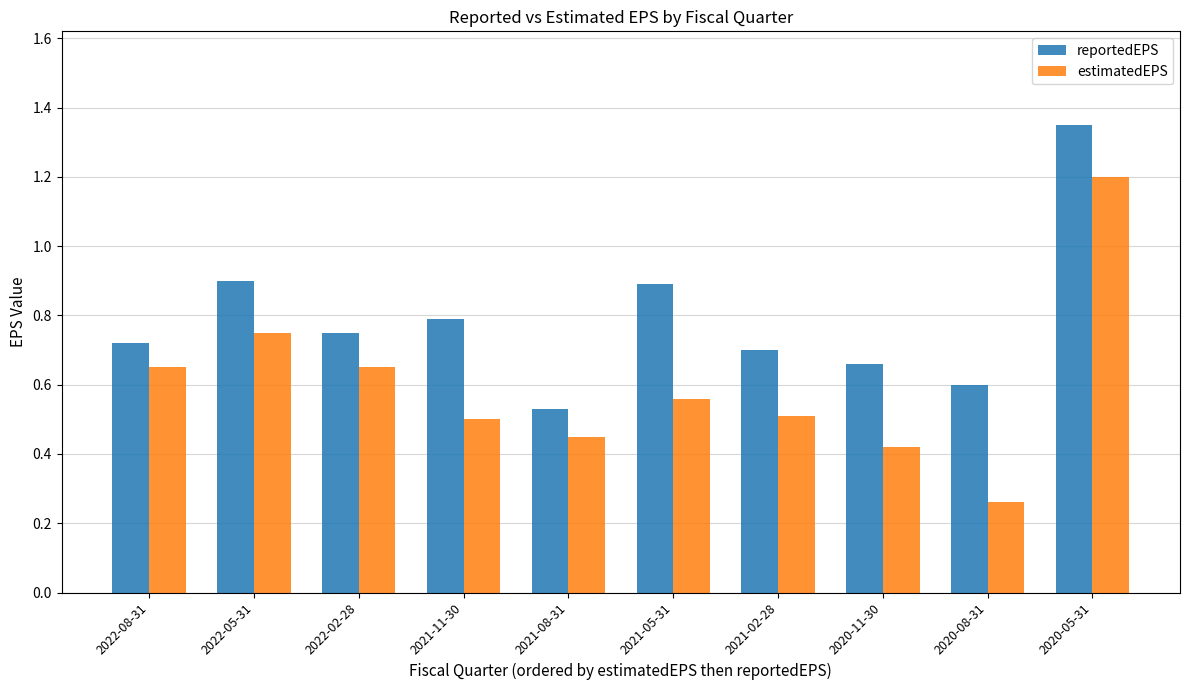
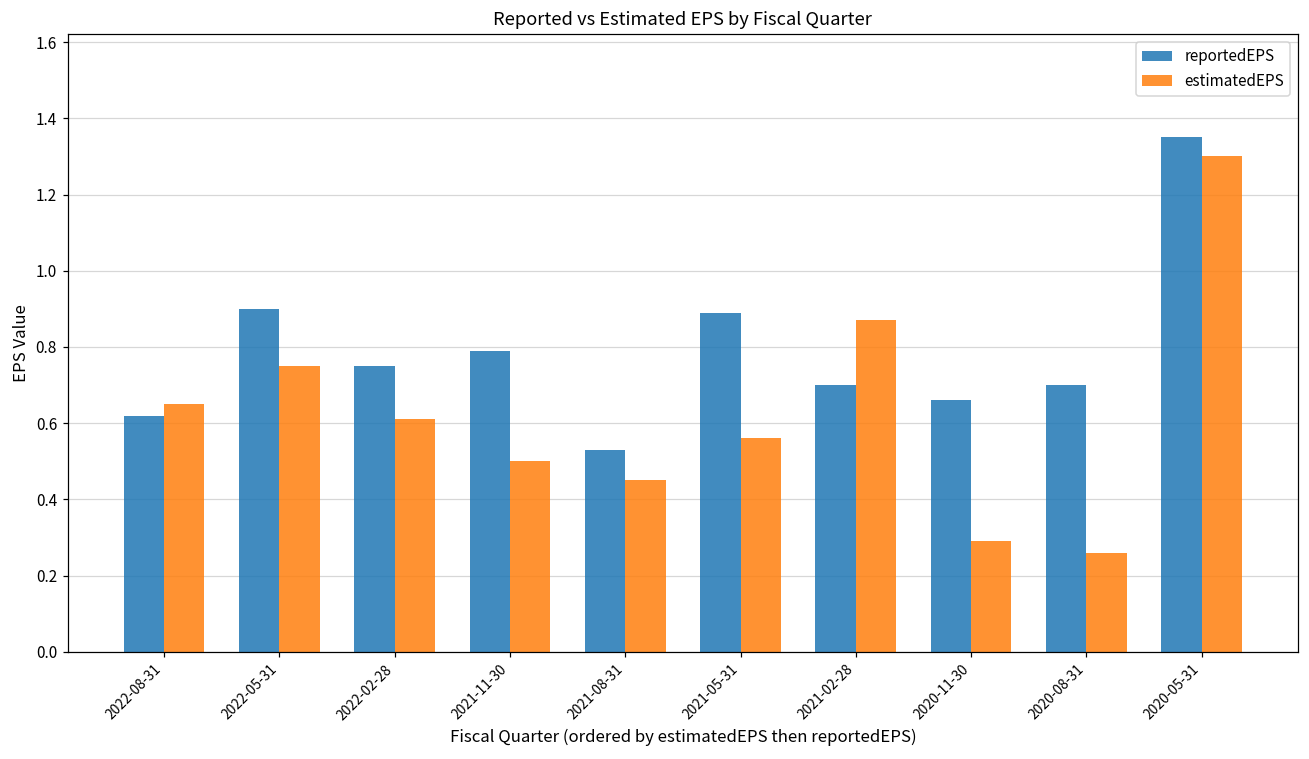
  {
    "reportedEPS": {
-     "2022-08-31": 0.72,
+     "2022-08-31": 0.62,
      "2022-05-31": 0.90,
      "2022-02-28": 0.75,
      "2021-11-30": 0.79,
      "2021-08-31": 0.53,
      "2021-05-31": 0.89,
      "2021-02-28": 0.70,
      "2020-11-30": 0.66,
-     "2020-08-31": 0.6,
+     "2020-08-31": 0.7,
      "2020-05-31": 1.35
    },
    "estimatedEPS": {
      "2022-08-31": 0.65,
      "2022-05-31": 0.75,
-     "2022-02-28": 0.65,
+     "2022-02-28": 0.61,
      "2021-11-30": 0.50,
      "2021-08-31": 0.45,
      "2021-05-31": 0.56,
-     "2021-02-28": 0.51,
-     "2020-11-30": 0.42,
+     "2021-02-28": 0.87,
+     "2020-11-30": 0.29,
      "2020-08-31": 0.26,
-     "2020-05-31": 1.2
+     "2020-05-31": 1.3
    }
  }
